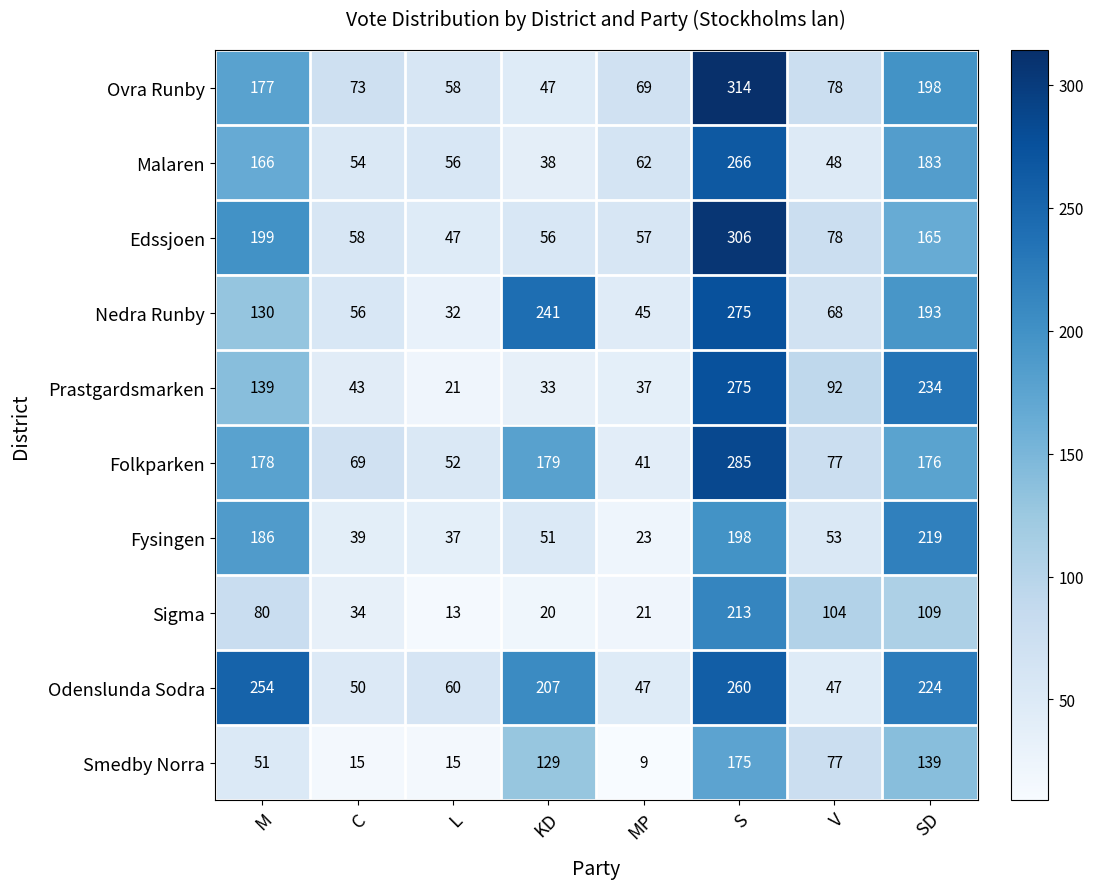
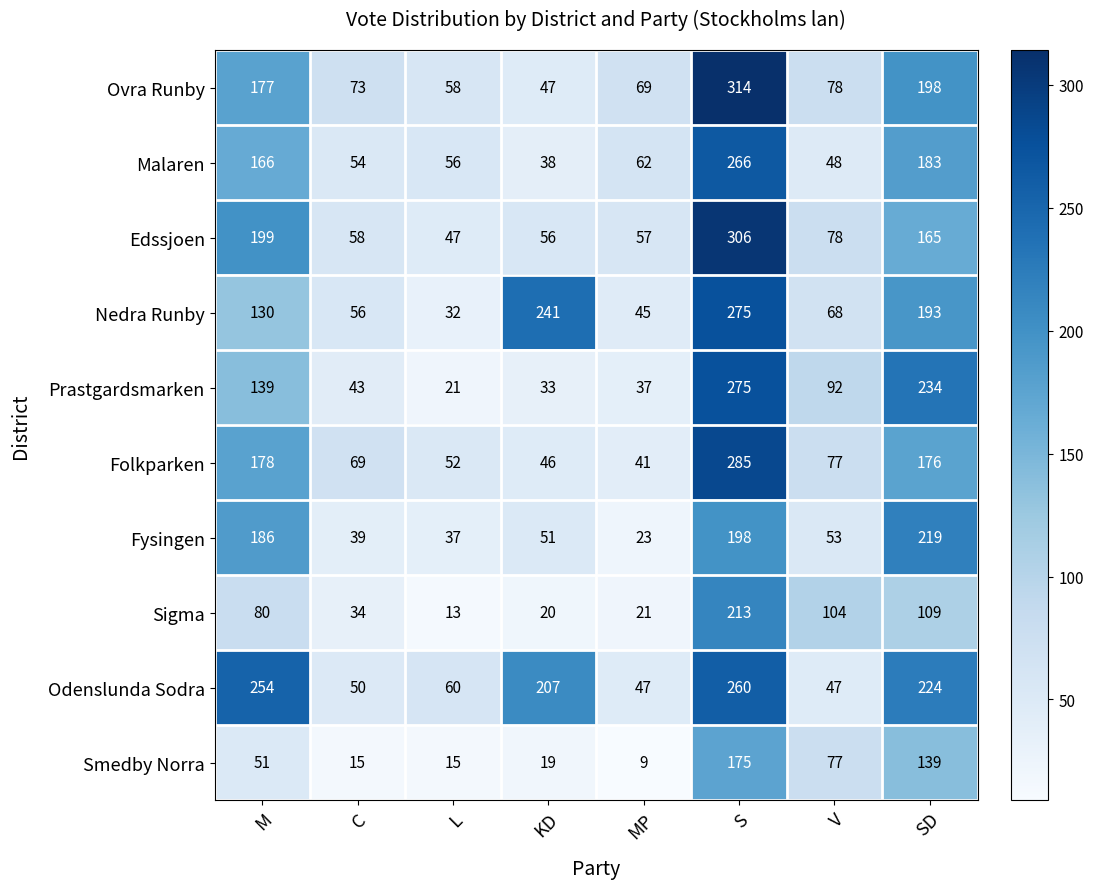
  {
    "Ovra Runby": {
      "M": 177,
      "C": 73,
      "L": 58,
      "KD": 47,
      "MP": 69,
      "S": 314,
      "V": 78,
      "SD": 198
    },
    "Malaren": {
      "M": 166,
      "C": 54,
      "L": 56,
      "KD": 38,
      "MP": 62,
      "S": 266,
      "V": 48,
      "SD": 183
    },
    "Edssjoen": {
      "M": 199,
      "C": 58,
      "L": 47,
      "KD": 56,
      "MP": 57,
      "S": 306,
      "V": 78,
      "SD": 165
    },
    "Nedra Runby": {
      "M": 130,
      "C": 56,
      "L": 32,
      "KD": 241,
      "MP": 45,
      "S": 275,
      "V": 68,
      "SD": 193
    },
    "Prastgardsmarken": {
      "M": 139,
      "C": 43,
      "L": 21,
      "KD": 33,
      "MP": 37,
      "S": 275,
      "V": 92,
      "SD": 234
    },
    "Folkparken": {
      "M": 178,
      "C": 69,
      "L": 52,
-     "KD": 179,
+     "KD": 46,
      "MP": 41,
      "S": 285,
      "V": 77,
      "SD": 176
    },
    "Fysingen": {
      "M": 186,
      "C": 39,
      "L": 37,
      "KD": 51,
      "MP": 23,
      "S": 198,
      "V": 53,
      "SD": 219
    },
    "Sigma": {
      "M": 80,
      "C": 34,
      "L": 13,
      "KD": 20,
      "MP": 21,
      "S": 213,
      "V": 104,
      "SD": 109
    },
    "Odenslunda Sodra": {
      "M": 254,
      "C": 50,
      "L": 60,
      "KD": 207,
      "MP": 47,
      "S": 260,
      "V": 47,
      "SD": 224
    },
    "Smedby Norra": {
      "M": 51,
      "C": 15,
      "L": 15,
-     "KD": 129,
+     "KD": 19,
      "MP": 9,
      "S": 175,
      "V": 77,
      "SD": 139
    }
  }
